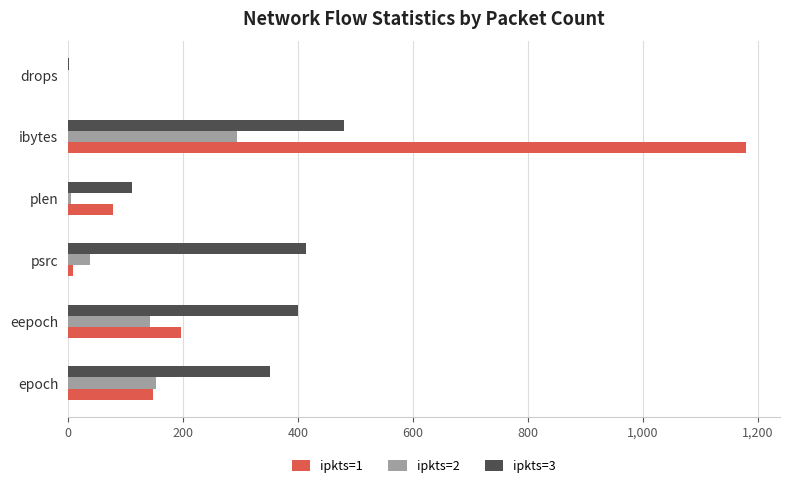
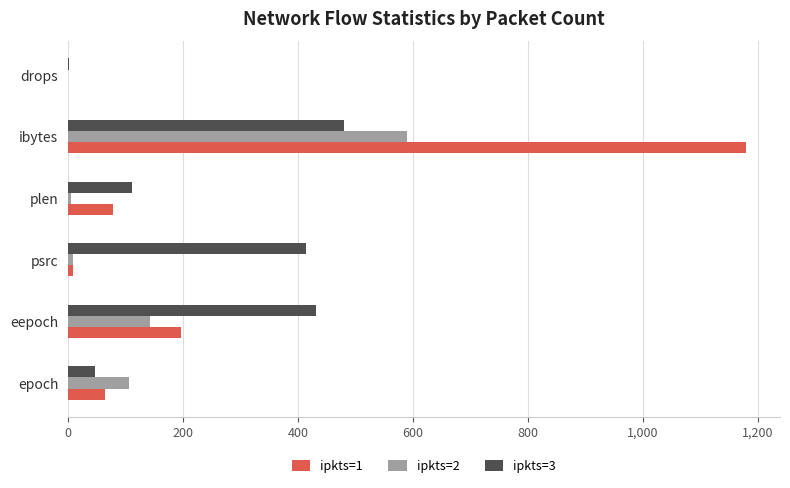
  {
    "ipkts=1": {
      "drops": "0",
      "ibytes": "1,180",
      "plen": "80",
      "psrc": "10",
      "eepoch": "200",
-     "epoch": "150"
+     "epoch": "70"
    },
    "ipkts=2": {
      "drops": "0",
-     "ibytes": "300",
+     "ibytes": "590",
      "plen": "10",
-     "psrc": "40",
+     "psrc": "10",
      "eepoch": "140",
-     "epoch": "150"
+     "epoch": "110"
    },
    "ipkts=3": {
      "ibytes": "480",
      "plen": "110",
      "psrc": "420",
-     "eepoch": "400",
-     "epoch": "350"
+     "eepoch": "430",
+     "epoch": "50"
    }
  }
